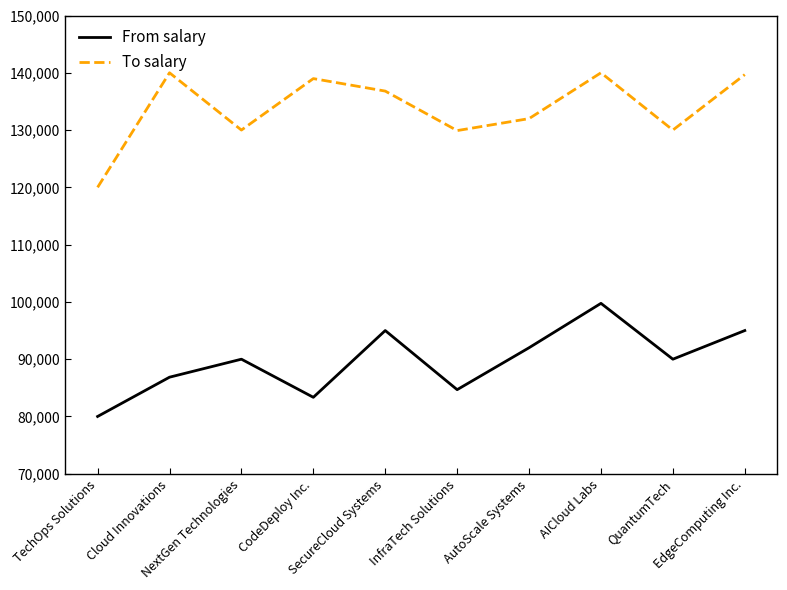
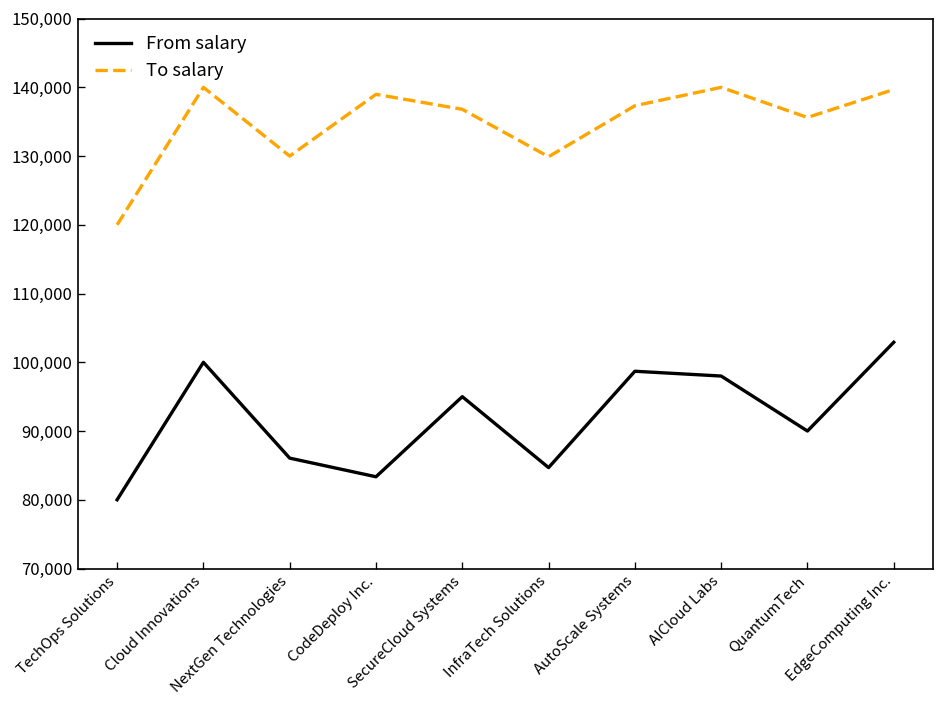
  {
    "From salary": {
      "TechOps Solutions": "80,000",
-     "Cloud Innovations": "87,000",
-     "NextGen Technologies": "90,000",
+     "Cloud Innovations": "100,000",
+     "NextGen Technologies": "86,000",
      "CodeDeploy Inc.": "83,000",
      "SecureCloud Systems": "95,000",
      "InfraTech Solutions": "85,000",
-     "AutoScale Systems": "92,000",
-     "AICloud Labs": "100,000",
+     "AutoScale Systems": "99,000",
+     "AICloud Labs": "98,000",
      "QuantumTech": "90,000",
-     "EdgeComputing Inc.": "95,000"
+     "EdgeComputing Inc.": "103,000"
    },
    "To salary": {
      "TechOps Solutions": "120,000",
      "Cloud Innovations": "140,000",
      "NextGen Technologies": "130,000",
      "CodeDeploy Inc.": "139,000",
      "SecureCloud Systems": "137,000",
      "InfraTech Solutions": "130,000",
-     "AutoScale Systems": "132,000",
+     "AutoScale Systems": "137,000",
      "AICloud Labs": "140,000",
-     "QuantumTech": "130,000",
+     "QuantumTech": "136,000",
      "EdgeComputing Inc.": "140,000"
    }
  }
